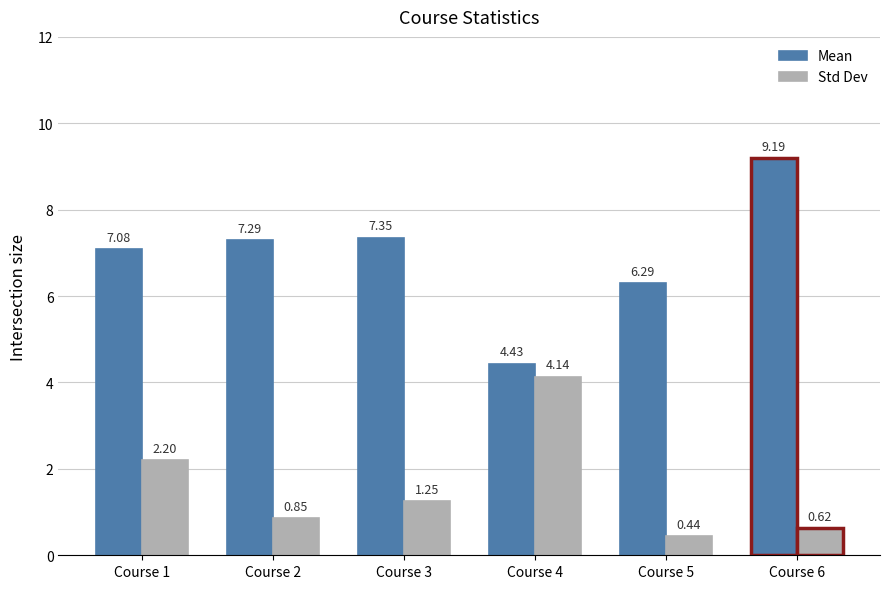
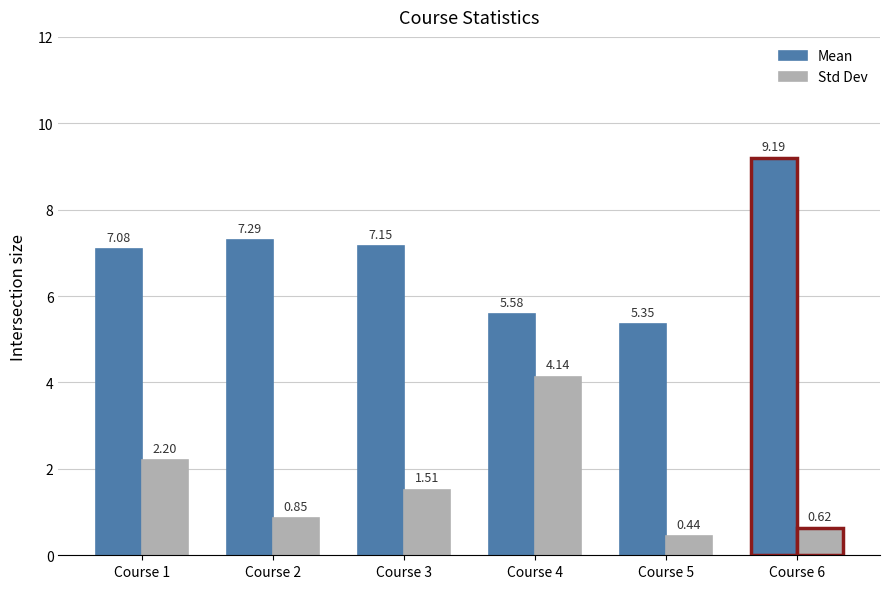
  {
    "Mean": {
      "Course 1": 7.08,
      "Course 2": 7.29,
-     "Course 3": 7.35,
-     "Course 4": 4.43,
-     "Course 5": 6.29,
+     "Course 3": 7.15,
+     "Course 4": 5.58,
+     "Course 5": 5.35,
      "Course 6": 9.19
    },
    "Std Dev": {
      "Course 1": 2.20,
      "Course 2": 0.85,
-     "Course 3": 1.25,
+     "Course 3": 1.51,
      "Course 4": 4.14,
      "Course 5": 0.44,
      "Course 6": 0.62
    }
  }
